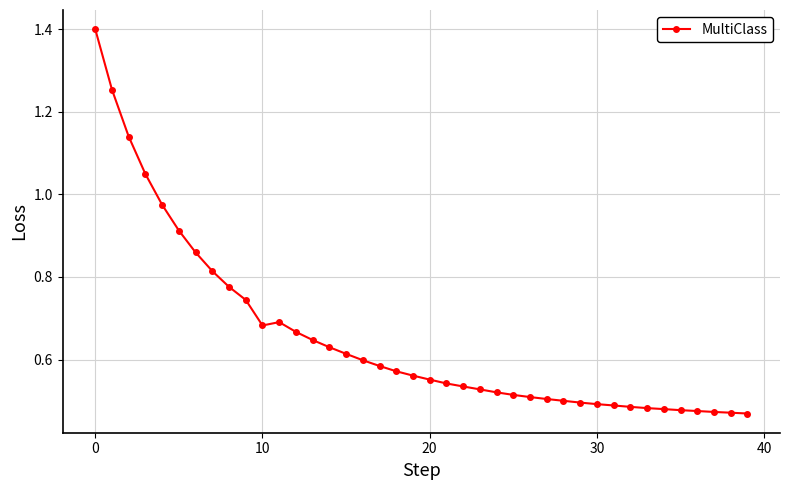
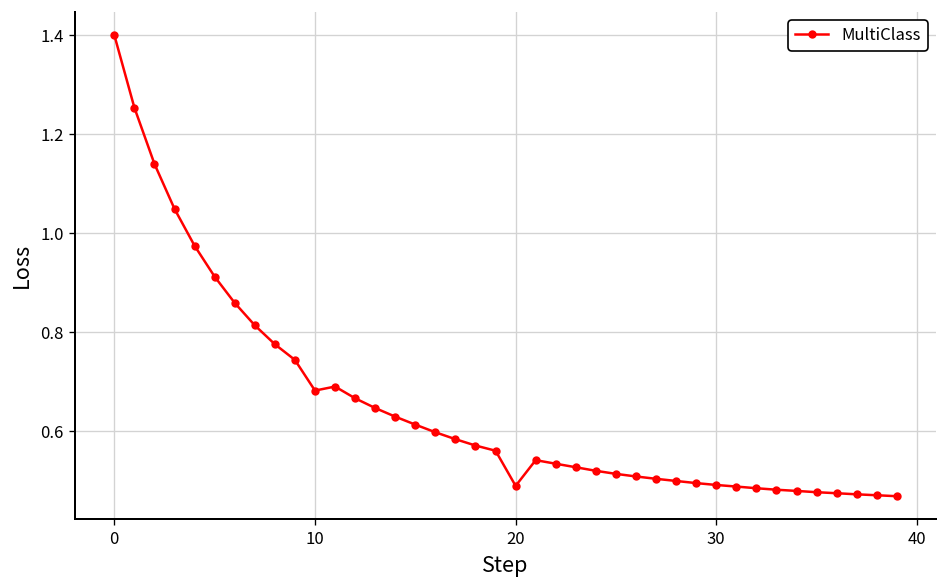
  {
    "0": 1.40,
    "10": 0.68,
-   "20": 0.55,
+   "20": 0.49,
    "30": 0.49
  }
